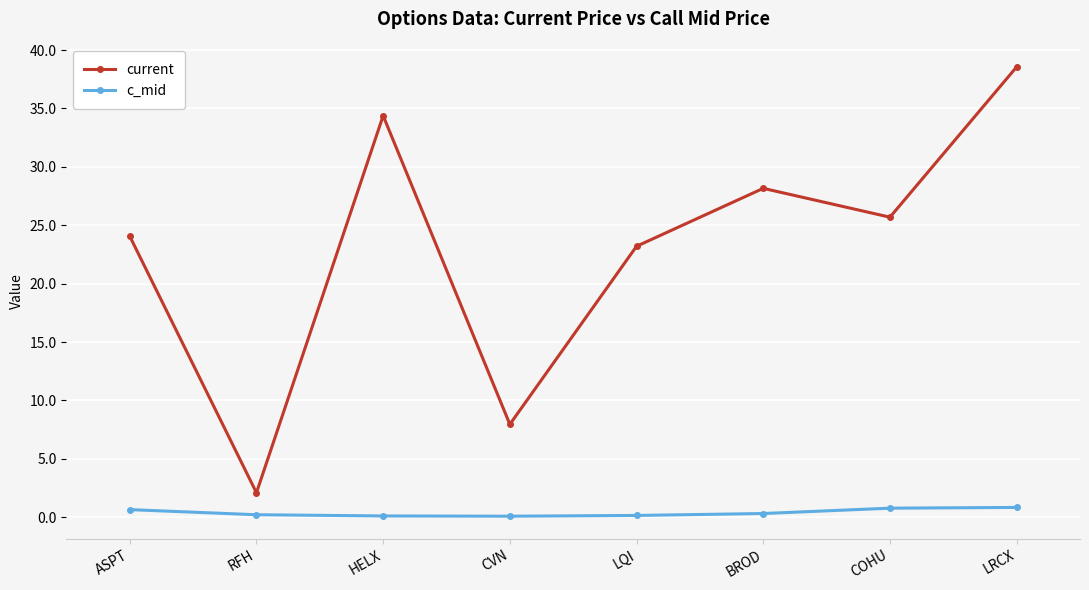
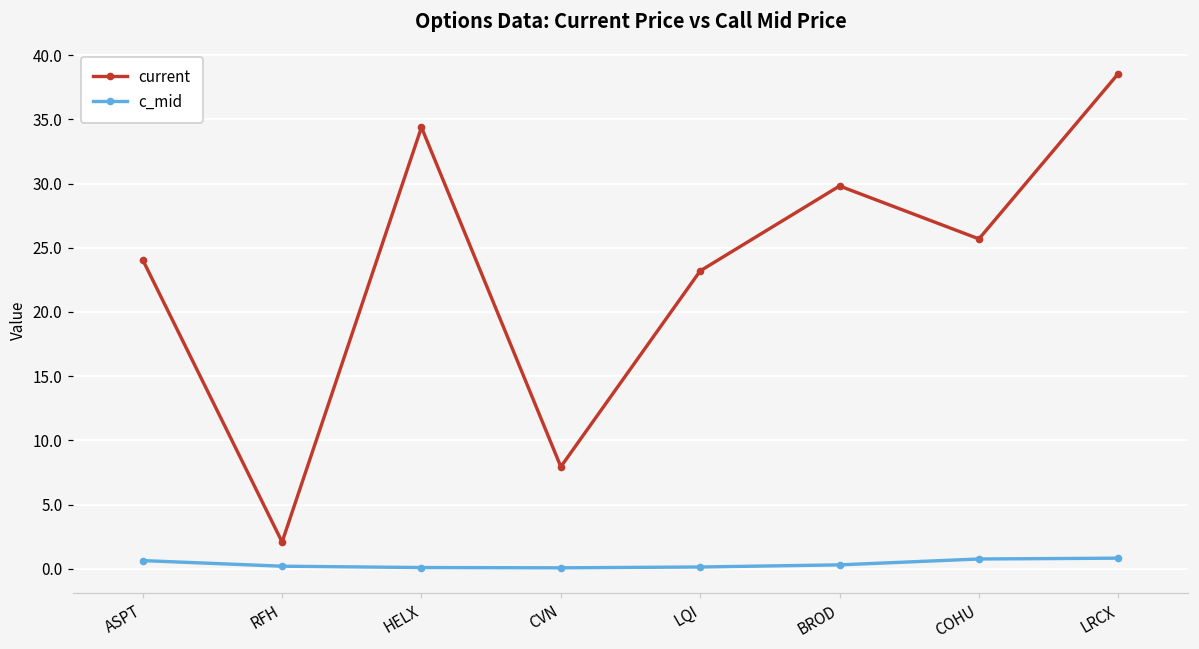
  {
    "current": {
      "ASPT": 24.1,
      "RFH": 2.1,
      "HELX": 34.4,
      "CVN": 8.0,
      "LQI": 23.2,
-     "BROD": 28.2,
+     "BROD": 29.8,
      "COHU": 25.7,
      "LRCX": 38.6
    },
    "c_mid": {
      "ASPT": 0.6,
      "RFH": 0.2,
      "HELX": 0.1,
      "CVN": 0.1,
      "LQI": 0.1,
      "BROD": 0.3,
      "COHU": 0.8,
      "LRCX": 0.8
    }
  }
